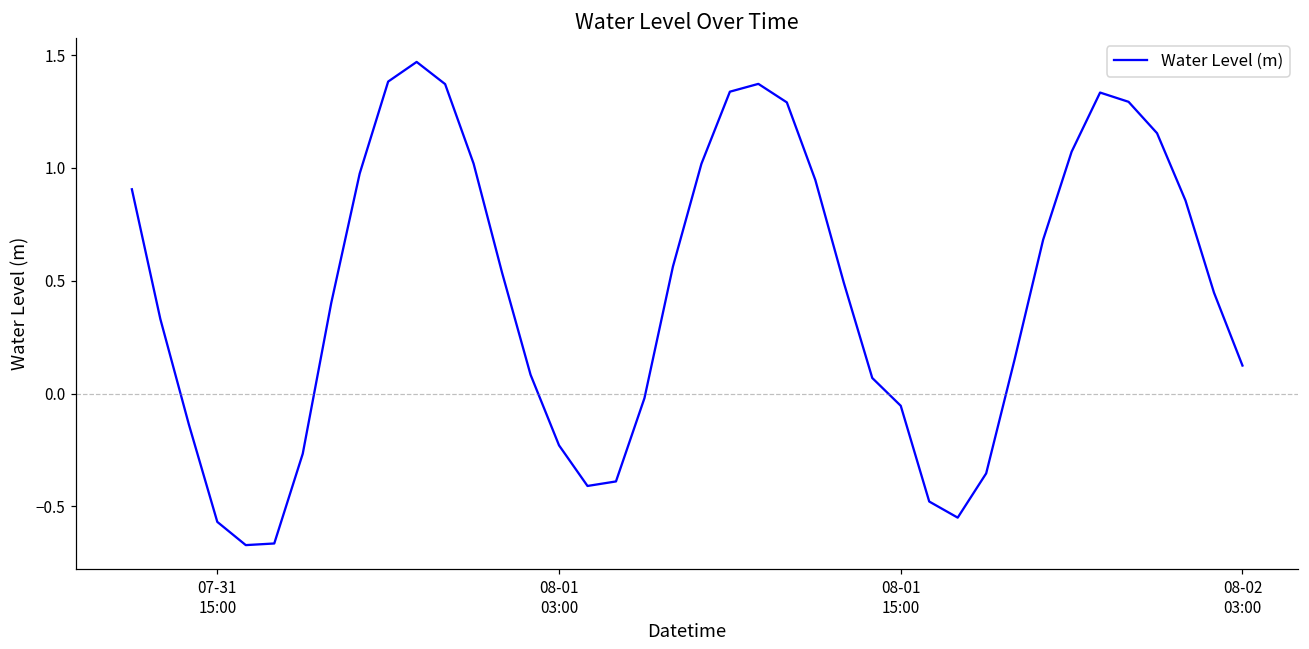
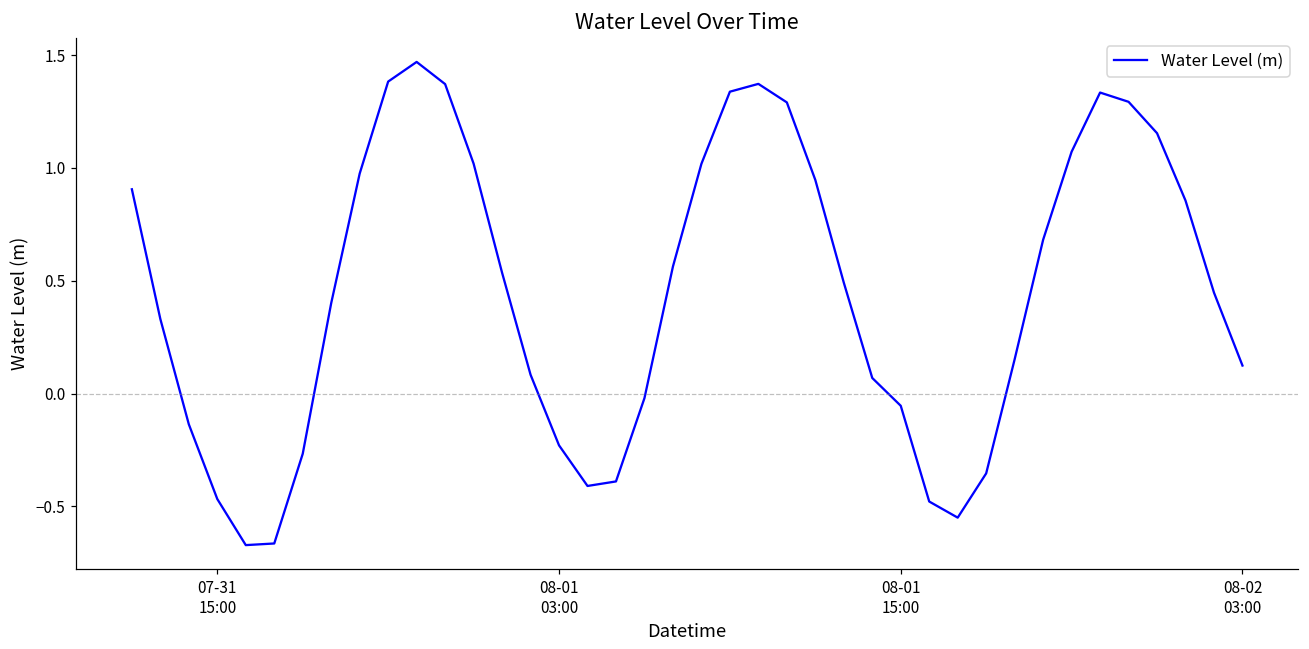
  {
-   "07-31 15:00": -0.57,
+   "07-31 15:00": -0.47,
    "08-01 03:00": -0.23,
    "08-01 15:00": -0.05,
    "08-02 03:00": 0.12
  }
